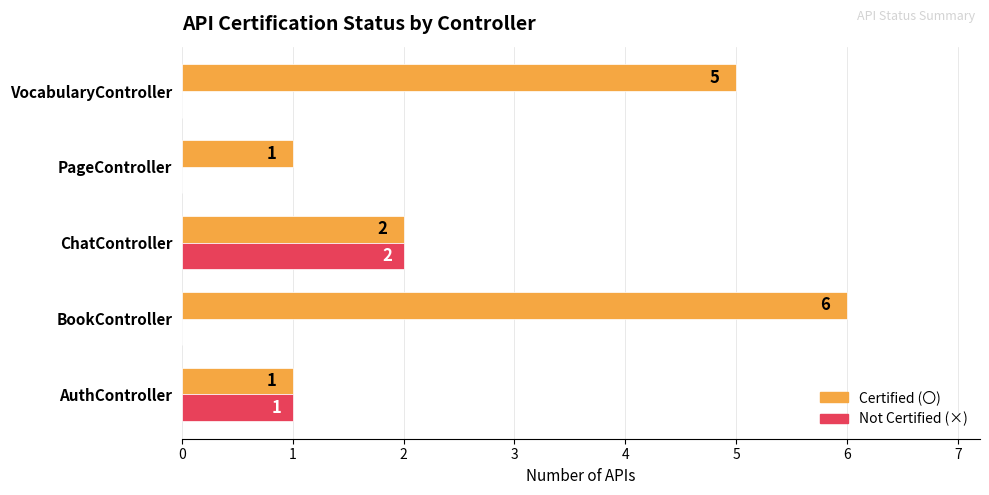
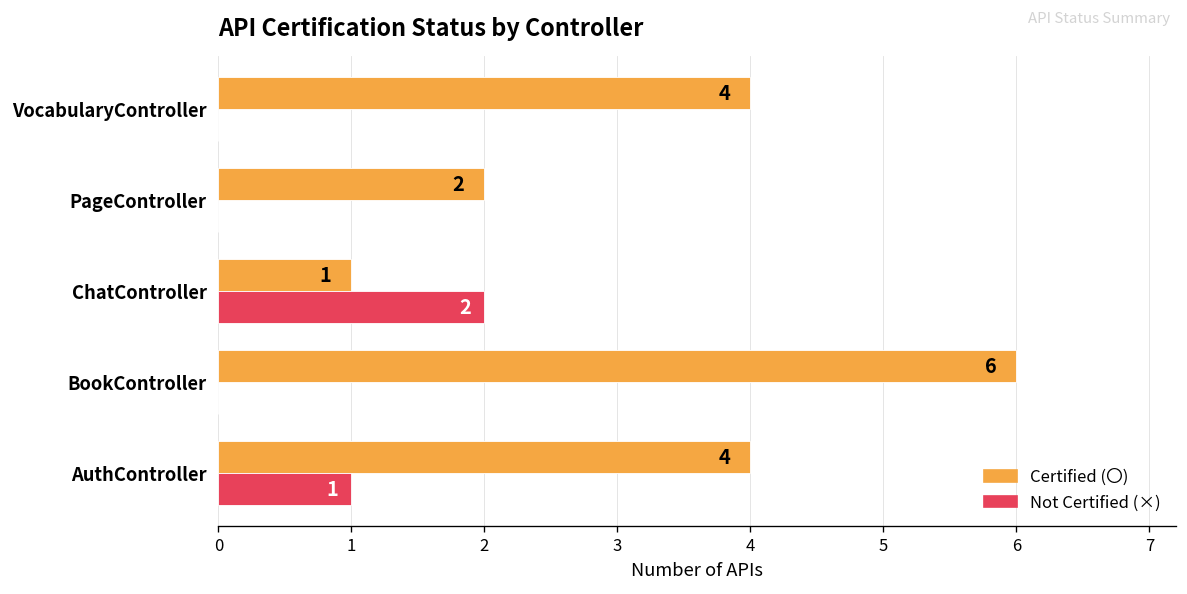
  {
    "Certified (〇)": {
-     "VocabularyController": 5,
-     "PageController": 1,
-     "ChatController": 2,
+     "VocabularyController": 4,
+     "PageController": 2,
+     "ChatController": 1,
      "BookController": 6,
-     "AuthController": 1
+     "AuthController": 4
    },
    "Not Certified (×)": {
      "ChatController": 2,
      "AuthController": 1
    }
  }
